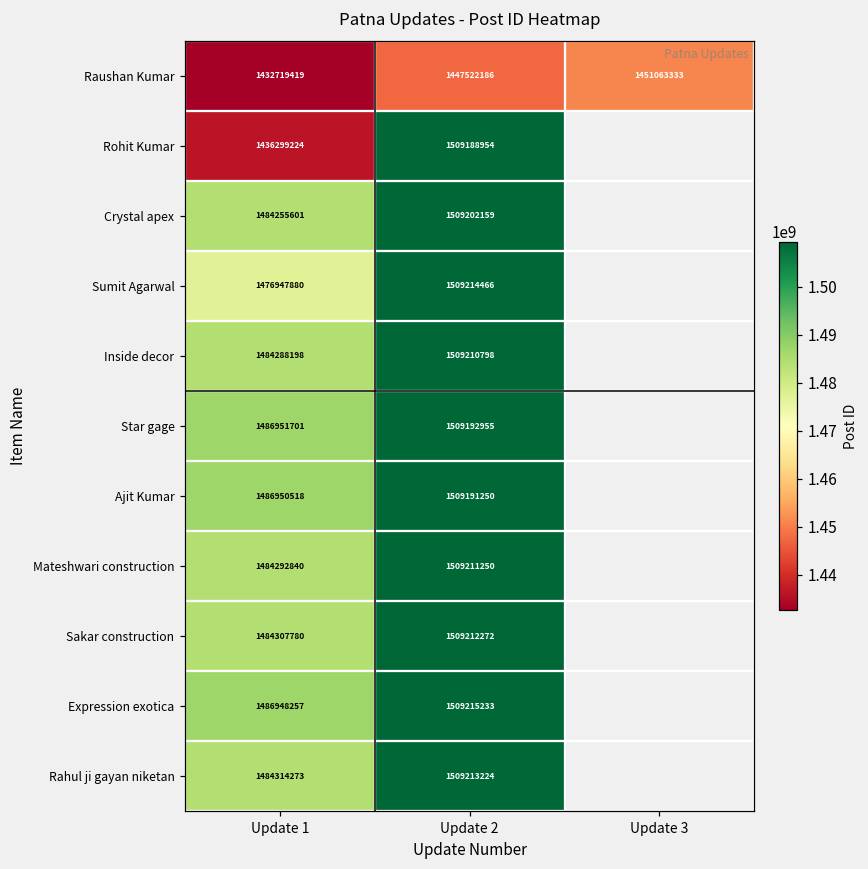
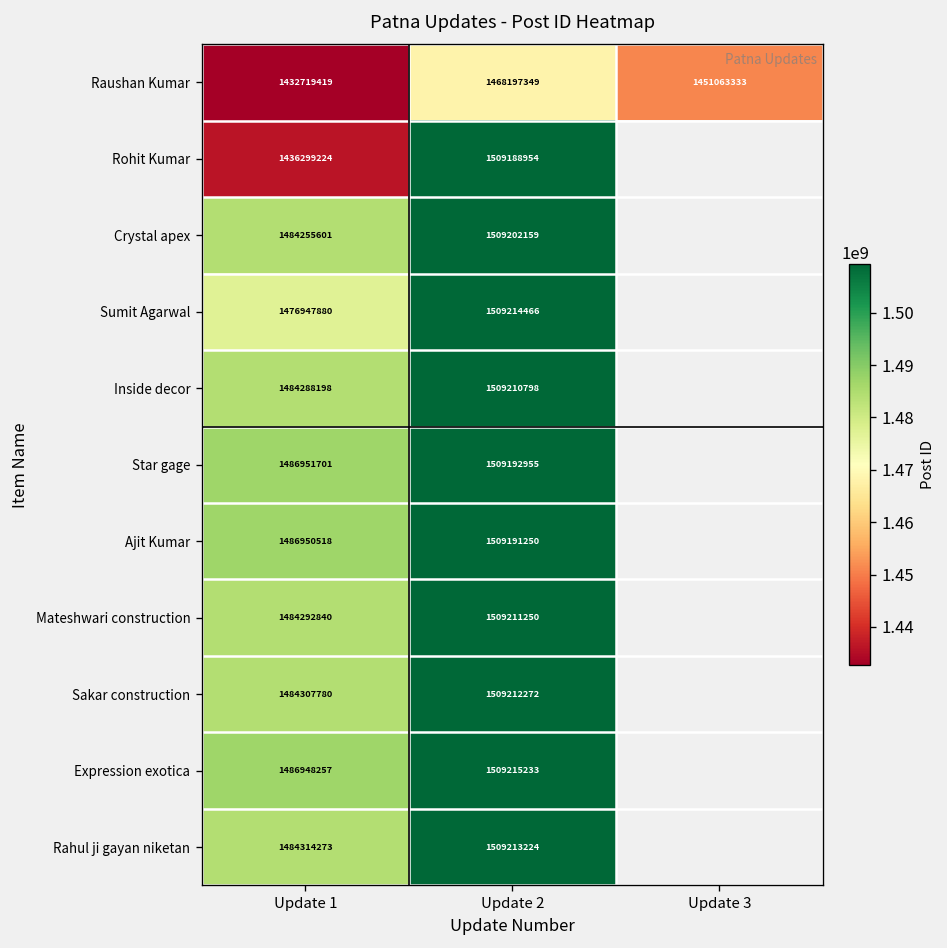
  {
    "Raushan Kumar": {
      "Update 1": 1432719419,
-     "Update 2": 1447522186
+     "Update 2": 1468197349
    },
    "Rohit Kumar": {
      "Update 1": 1436299224,
      "Update 2": 1509188954
    },
    "Crystal apex": {
      "Update 1": 1484255601,
      "Update 2": 1509202159
    },
    "Sumit Agarwal": {
      "Update 1": 1476947880,
      "Update 2": 1509214466
    },
    "Inside decor": {
      "Update 1": 1484288198,
      "Update 2": 1509210798
    },
    "Star gage": {
      "Update 1": 1486951701,
      "Update 2": 1509192955
    },
    "Ajit Kumar": {
      "Update 1": 1486950518,
      "Update 2": 1509191250
    },
    "Mateshwari construction": {
      "Update 1": 1484292840,
      "Update 2": 1509211250
    },
    "Sakar construction": {
      "Update 1": 1484307780,
      "Update 2": 1509212272
    },
    "Expression exotica": {
      "Update 1": 1486948257,
      "Update 2": 1509215233
    },
    "Rahul ji gayan niketan": {
      "Update 1": 1484314273,
      "Update 2": 1509213224
    }
  }
